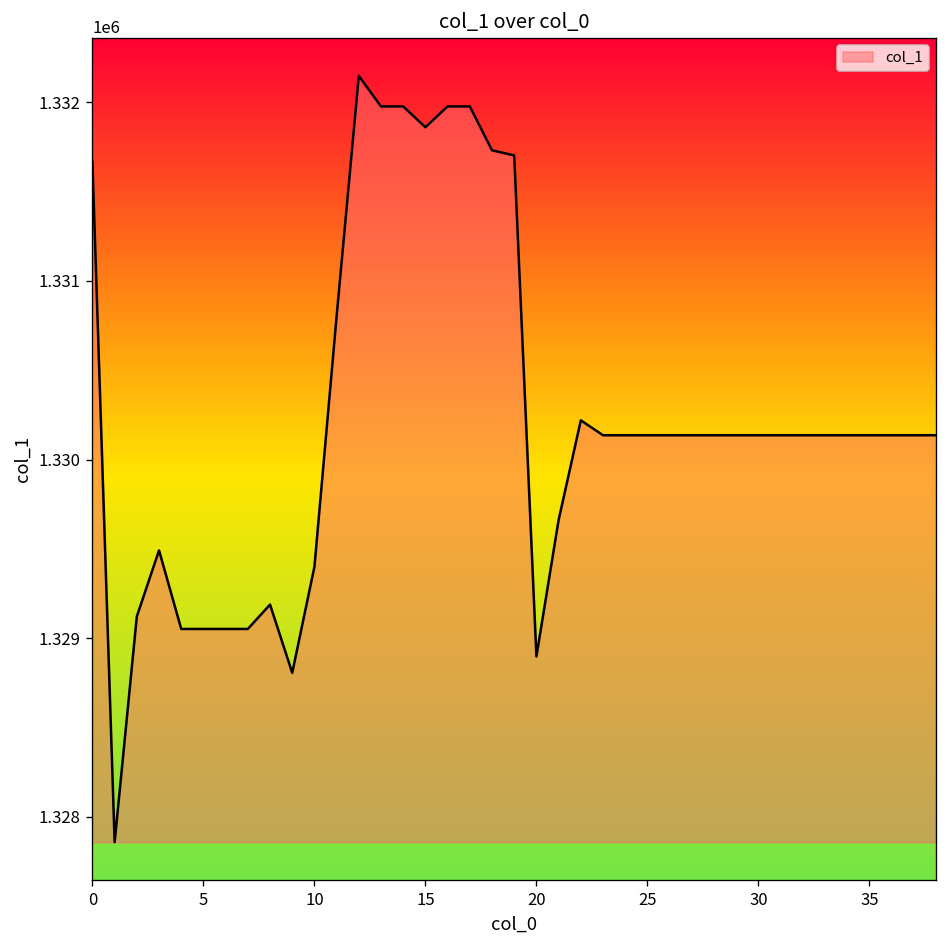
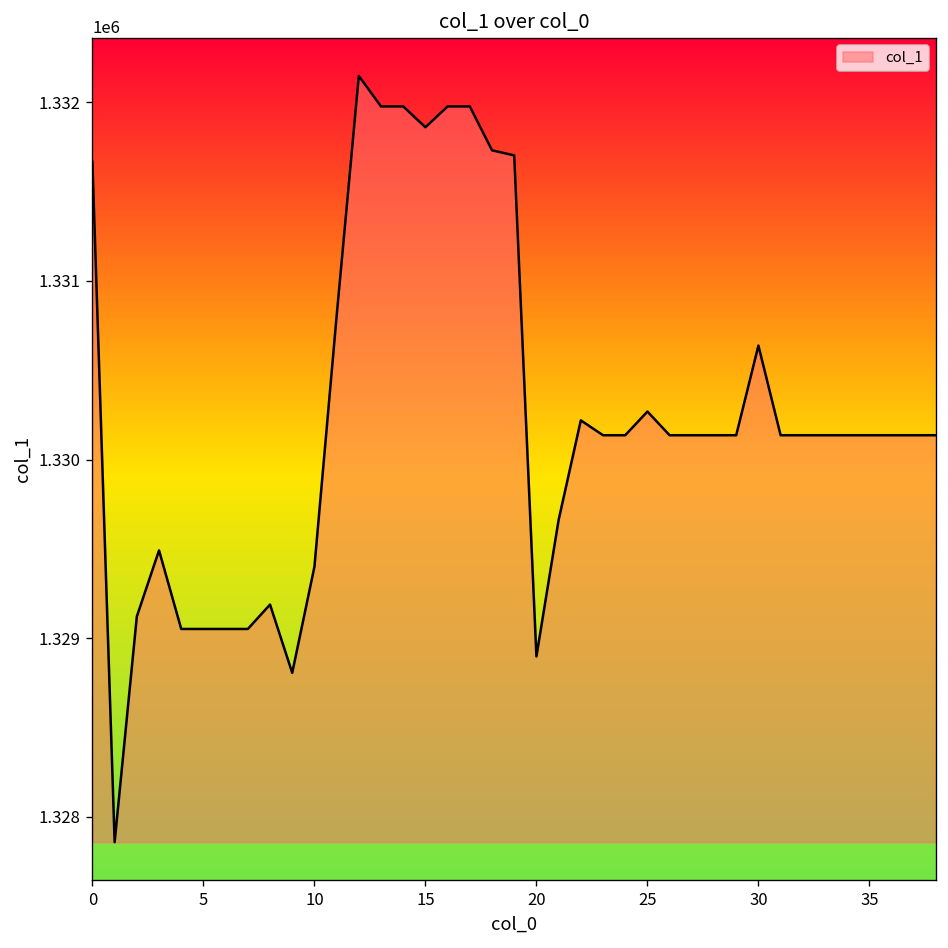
  {
    "0": 1331670,
    "5": 1329050,
    "10": 1329400,
    "15": 1331860,
    "20": 1328900,
-   "25": 1330140,
-   "30": 1330140,
+   "25": 1330270,
+   "30": 1330640,
    "35": 1330140
  }
